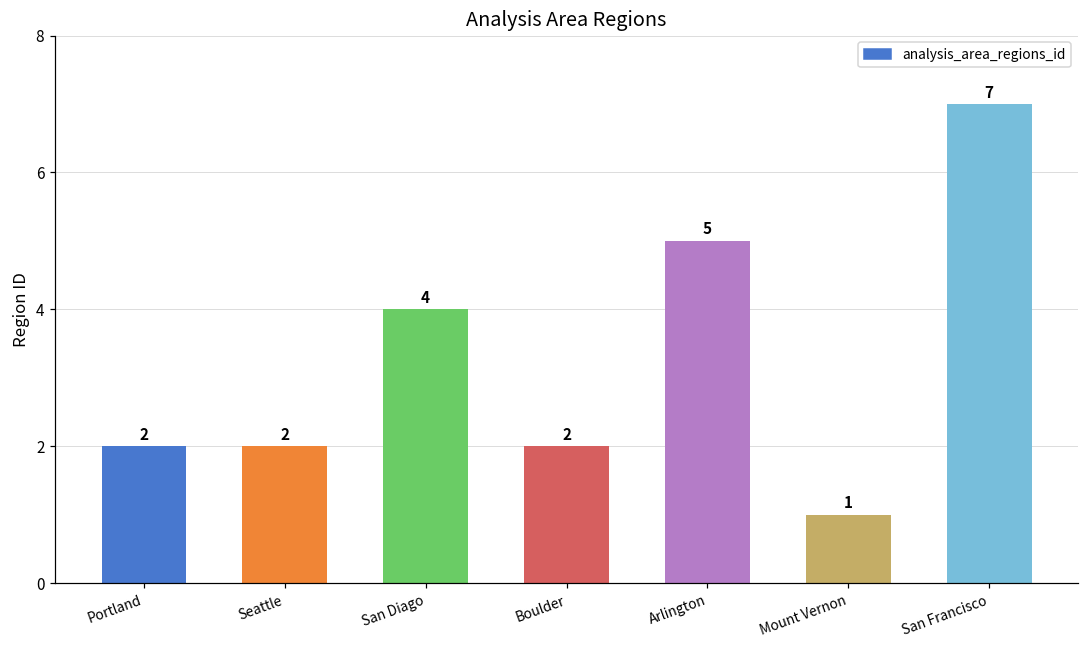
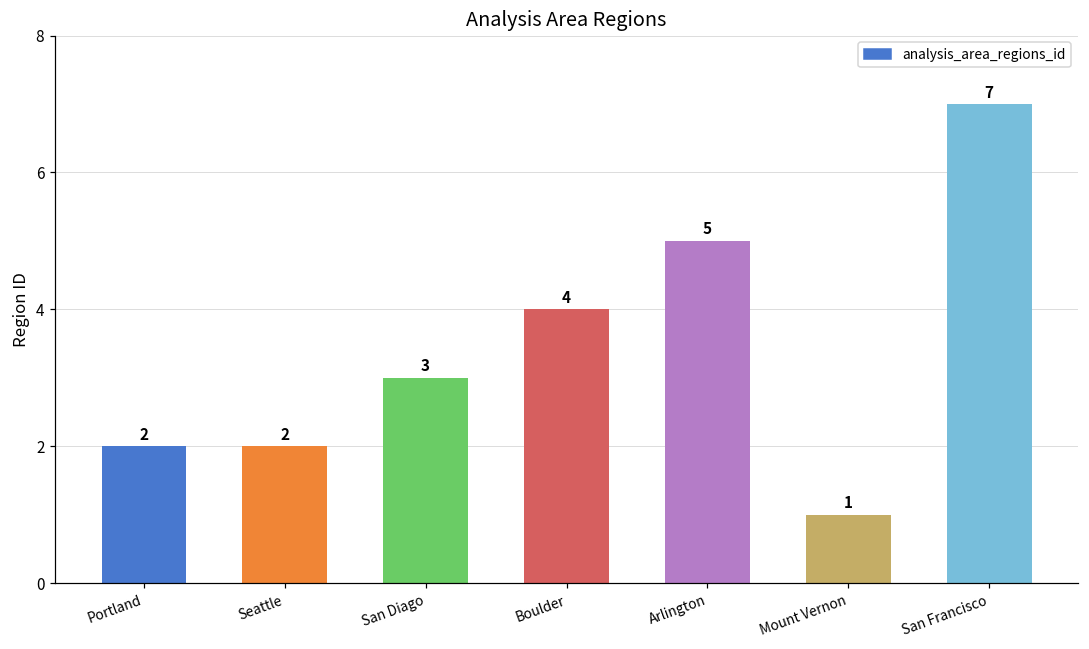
  {
    "Portland": 2,
    "Seattle": 2,
-   "San Diago": 4,
-   "Boulder": 2,
+   "San Diago": 3,
+   "Boulder": 4,
    "Arlington": 5,
    "Mount Vernon": 1,
    "San Francisco": 7
  }
